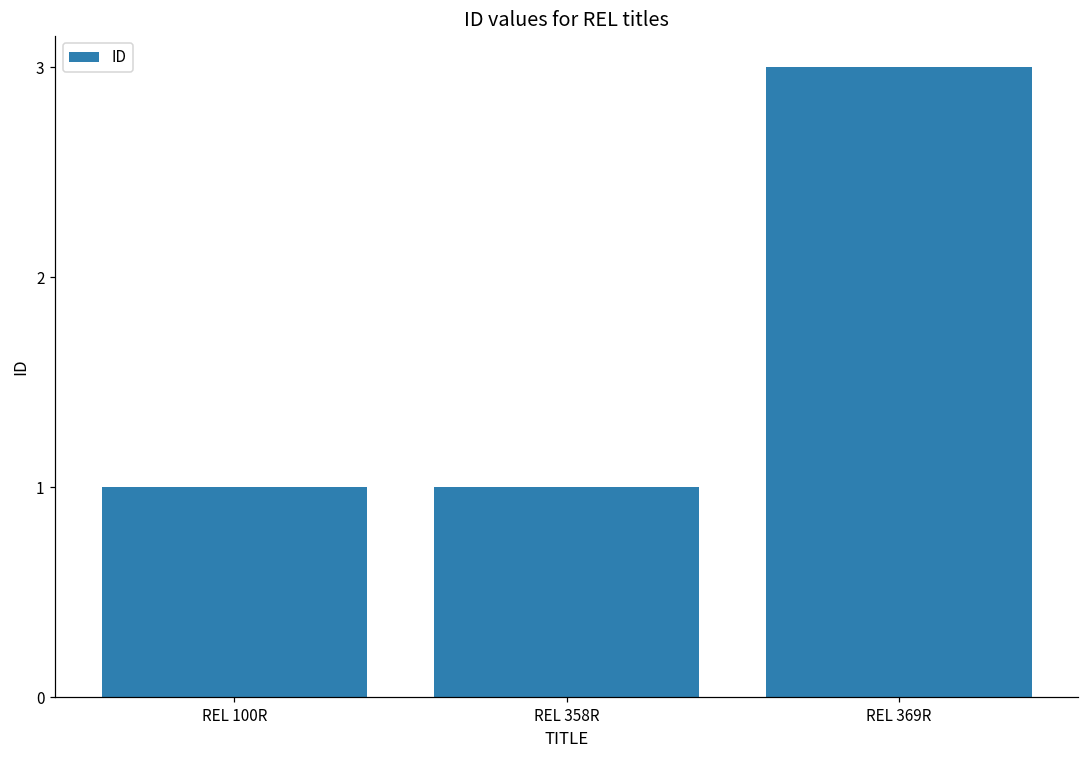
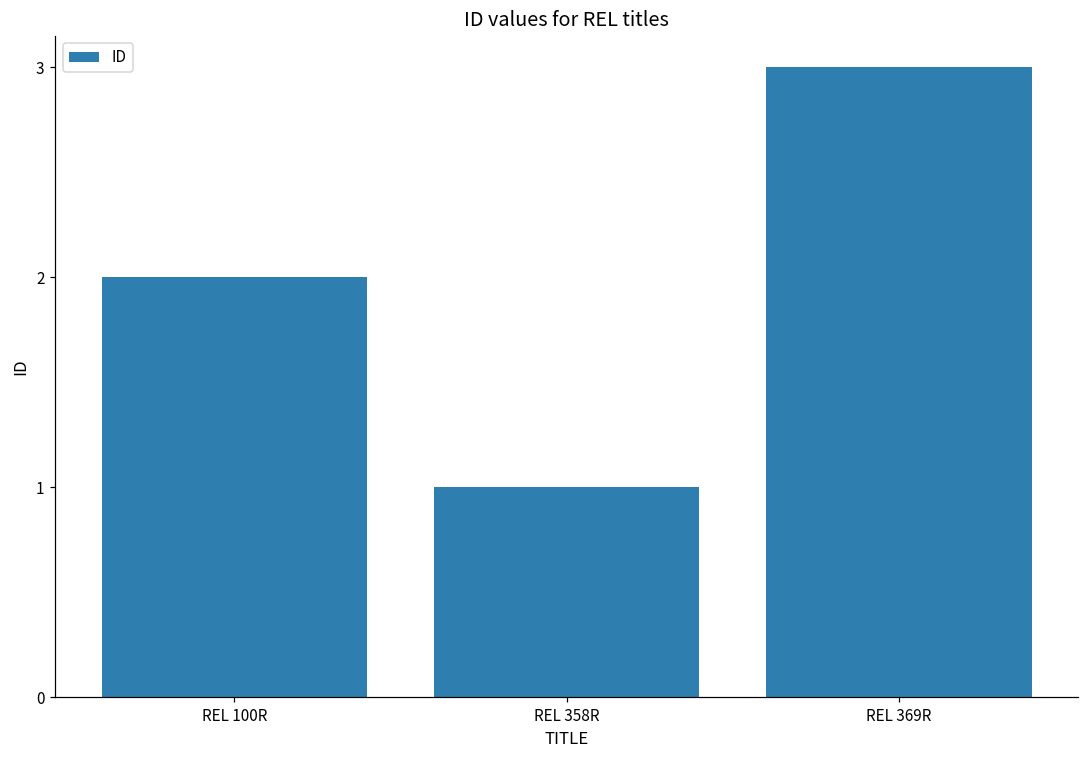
  {
-   "REL 100R": 1,
+   "REL 100R": 2,
    "REL 358R": 1,
    "REL 369R": 3
  }
